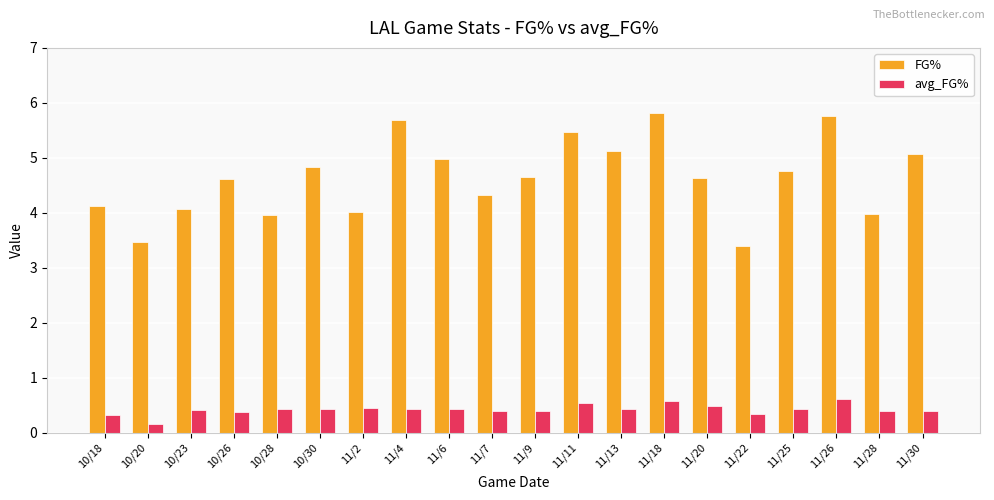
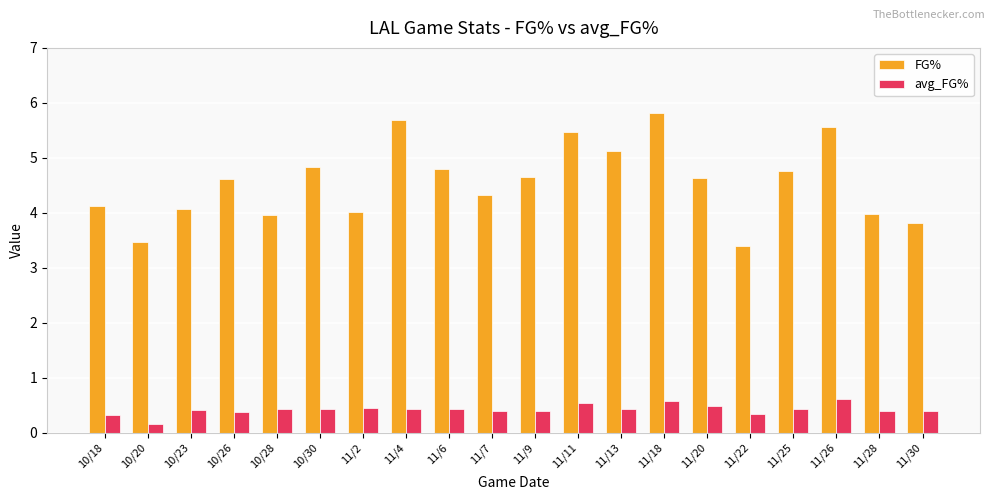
  {
    "FG%": {
      "10/18": 4.1,
      "10/20": 3.5,
      "10/23": 4.1,
      "10/26": 4.6,
      "10/28": 4.0,
      "10/30": 4.8,
      "11/2": 4.0,
      "11/4": 5.7,
-     "11/6": 5.0,
+     "11/6": 4.8,
      "11/7": 4.3,
      "11/9": 4.7,
      "11/11": 5.5,
      "11/13": 5.1,
      "11/18": 5.8,
      "11/20": 4.6,
      "11/22": 3.4,
      "11/25": 4.8,
-     "11/26": 5.8,
+     "11/26": 5.6,
      "11/28": 4.0,
-     "11/30": 5.1
+     "11/30": 3.8
    },
    "avg_FG%": {
      "10/18": 0.3,
      "10/20": 0.2,
      "10/23": 0.4,
      "10/26": 0.4,
      "10/28": 0.4,
      "10/30": 0.4,
      "11/2": 0.4,
      "11/4": 0.4,
      "11/6": 0.4,
      "11/7": 0.4,
      "11/9": 0.4,
      "11/11": 0.5,
      "11/13": 0.4,
      "11/18": 0.6,
      "11/20": 0.5,
      "11/22": 0.3,
      "11/25": 0.4,
      "11/26": 0.6,
      "11/28": 0.4,
      "11/30": 0.4
    }
  }
